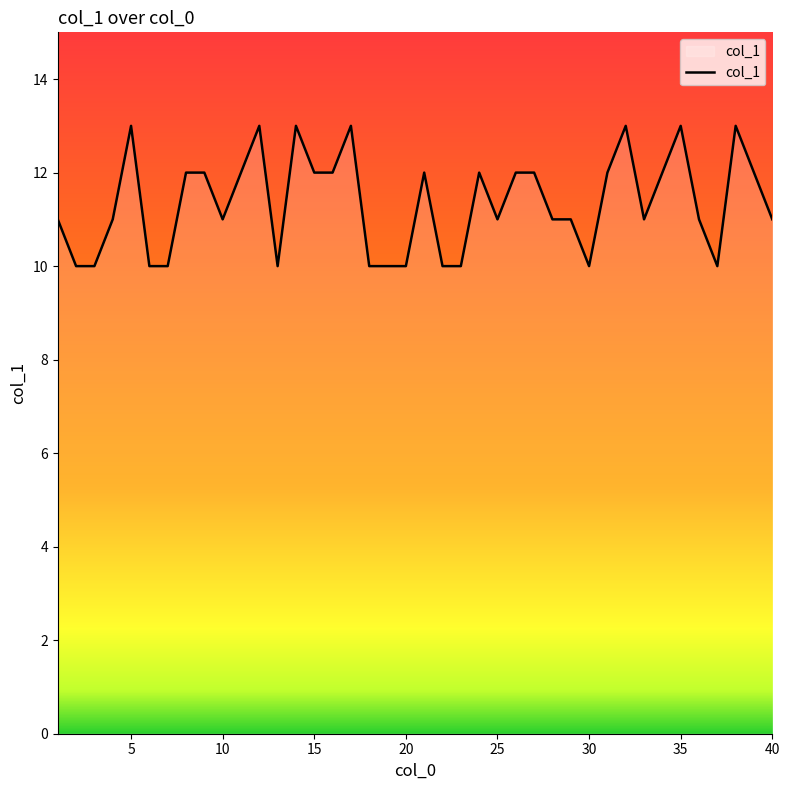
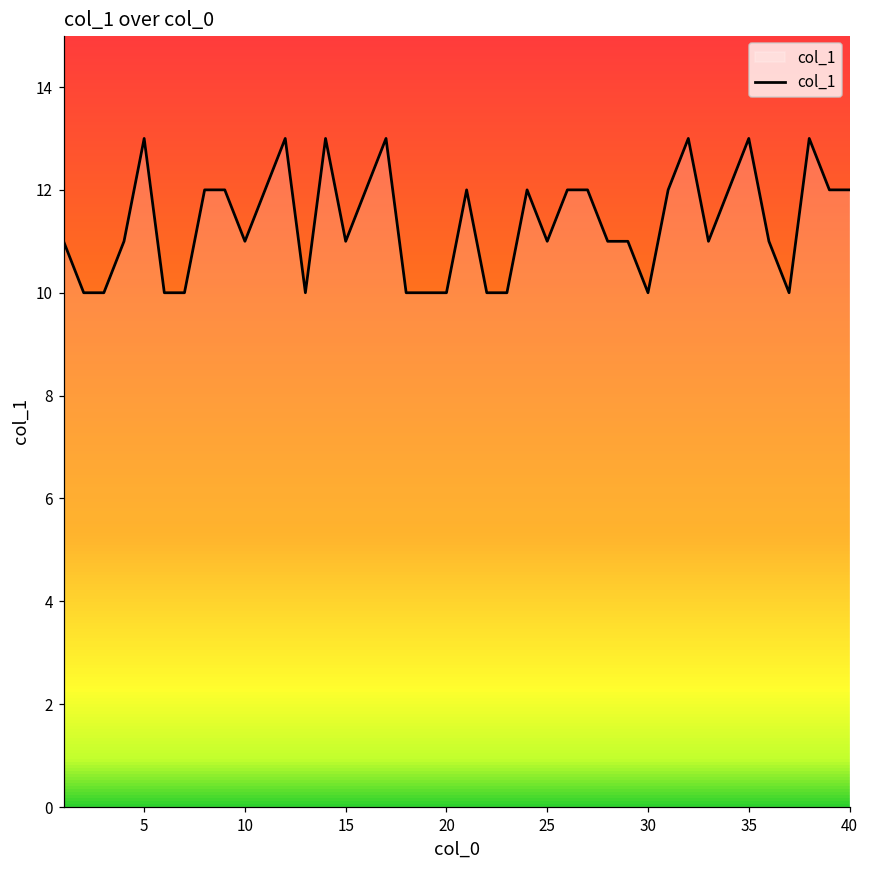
  {
    "5": 13,
    "10": 11,
-   "15": 12,
+   "15": 11,
    "20": 10,
    "25": 11,
    "30": 10,
    "35": 13,
-   "40": 11
+   "40": 12
  }
